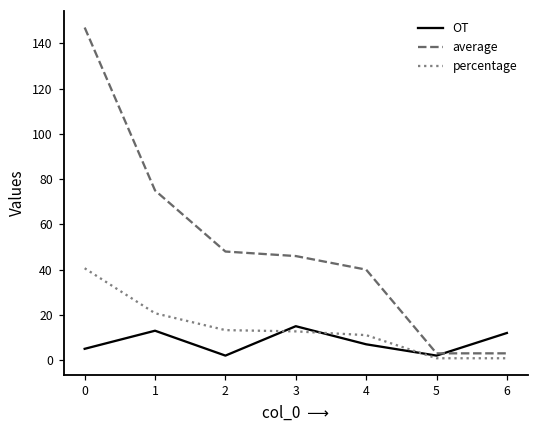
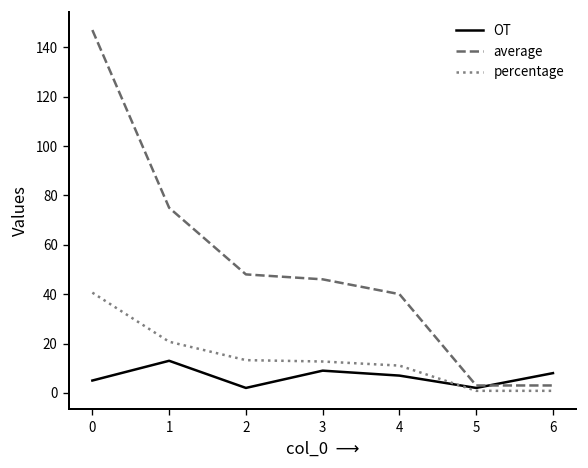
  {
    "OT": {
      "0": 5,
      "1": 13,
      "2": 2,
-     "3": 15,
+     "3": 9,
      "4": 7,
-     "6": 12
+     "6": 8
    }
  }
